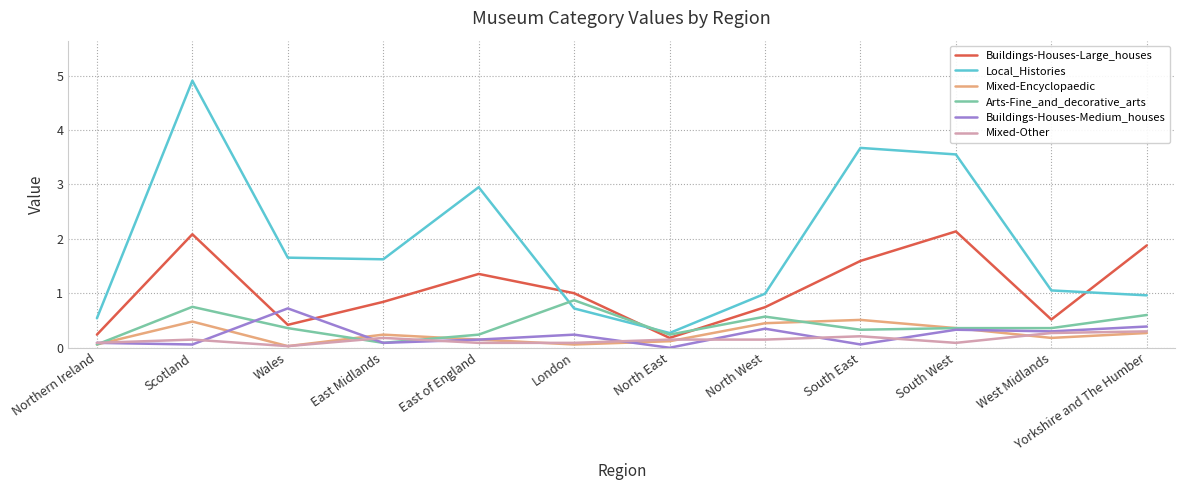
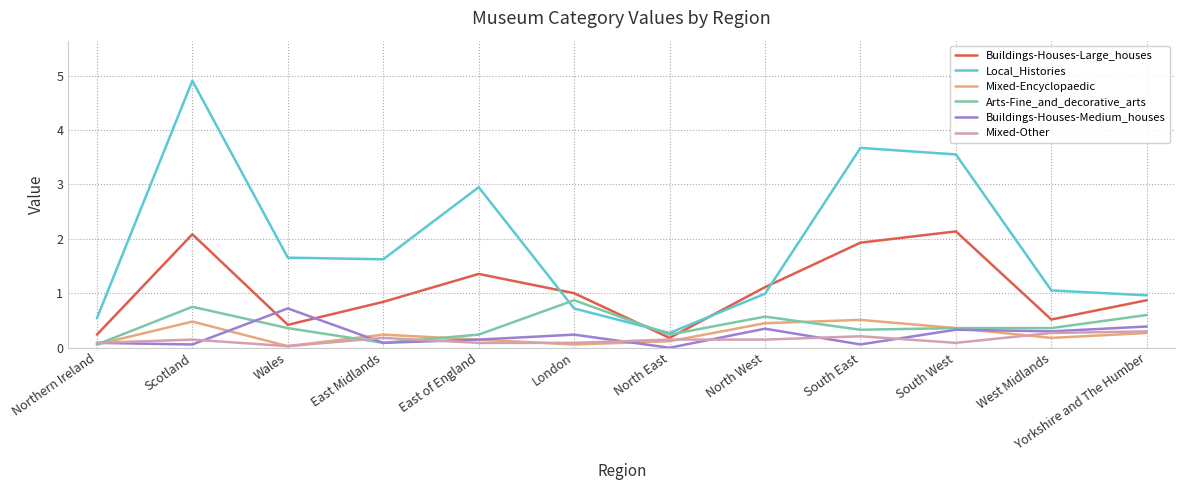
  {
    "Buildings-Houses-Large_houses": {
      "Northern Ireland": 0.2,
      "Scotland": 2.1,
      "Wales": 0.4,
      "East Midlands": 0.8,
      "East of England": 1.4,
      "London": 1.0,
-     "North West": 0.7,
-     "South East": 1.6,
+     "North West": 1.1,
+     "South East": 1.9,
      "South West": 2.1,
      "West Midlands": 0.5,
-     "Yorkshire and The Humber": 1.9
+     "Yorkshire and The Humber": 0.9
    },
    "Buildings-Houses-Medium_houses": {
      "Scotland": 0.1,
      "Wales": 0.7,
      "London": 0.2,
      "North East": 0.0,
      "North West": 0.4,
      "South East": 0.1,
      "Yorkshire and The Humber": 0.4
    }
  }
